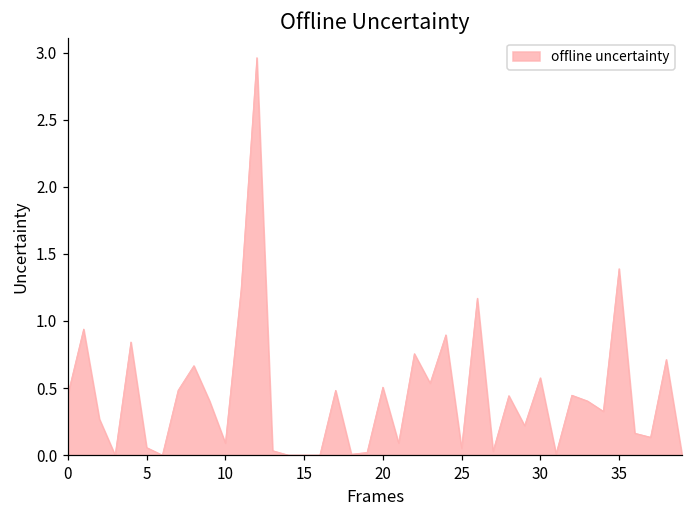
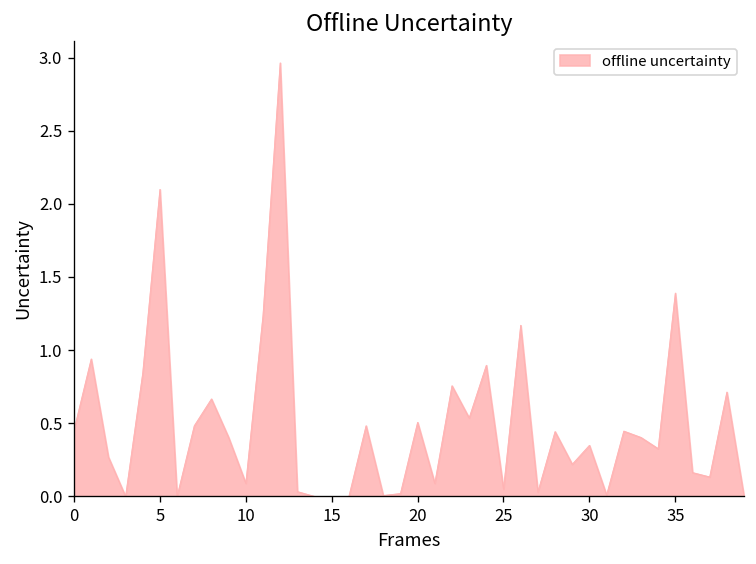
  {
    "0": 0.45,
-   "5": 0.06,
+   "5": 2.10,
    "10": 0.09,
    "15": 0.00,
    "20": 0.51,
    "25": 0.05,
-   "30": 0.58,
+   "30": 0.35,
    "35": 1.39
  }
